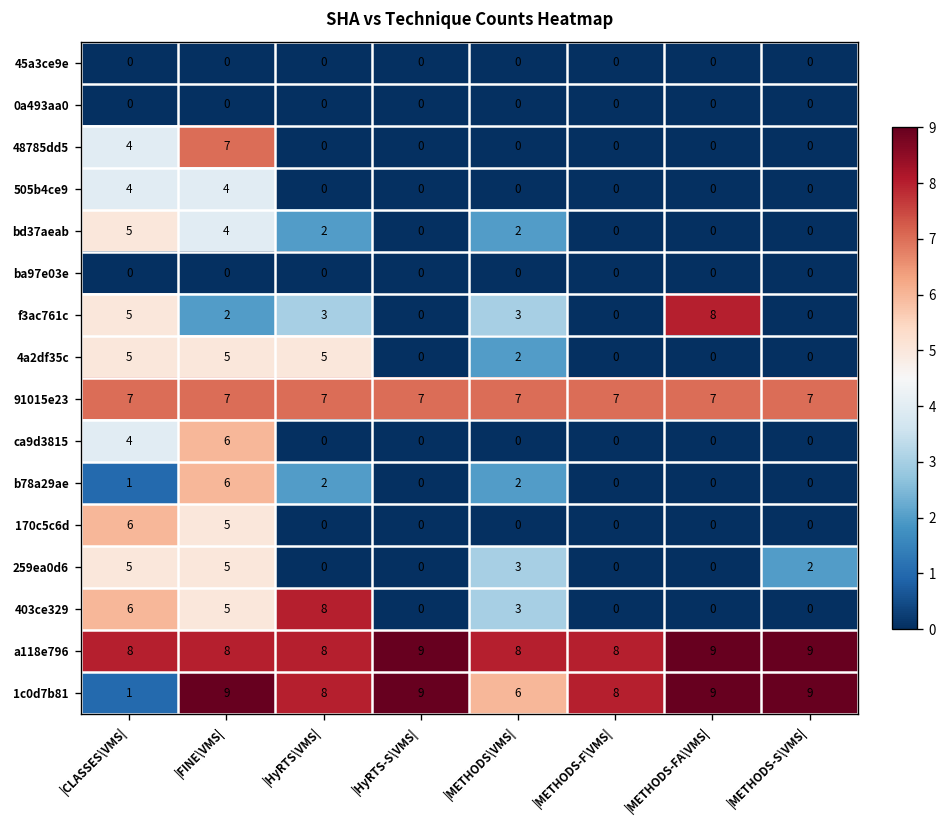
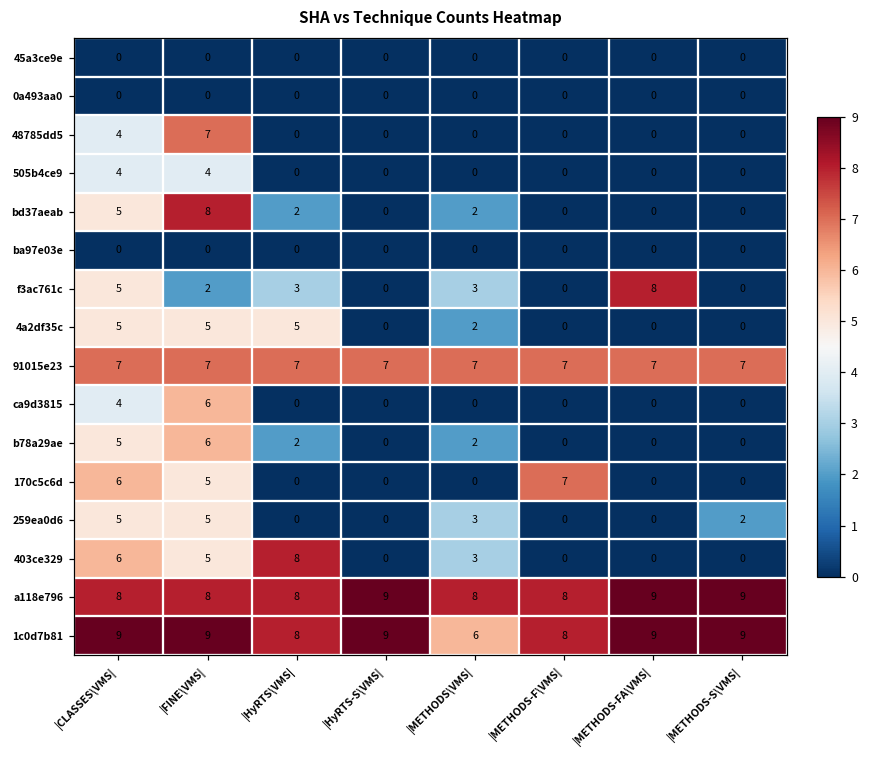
  {
    "45a3ce9e": {
      "|CLASSES\\VMS|": 0,
      "|FINE\\VMS|": 0,
      "|HyRTS\\VMS|": 0,
      "|HyRTS-S\\VMS|": 0,
      "|METHODS\\VMS|": 0,
      "|METHODS-F\\VMS|": 0,
      "|METHODS-FA\\VMS|": 0,
      "|METHODS-S\\VMS|": 0
    },
    "0a493aa0": {
      "|CLASSES\\VMS|": 0,
      "|FINE\\VMS|": 0,
      "|HyRTS\\VMS|": 0,
      "|HyRTS-S\\VMS|": 0,
      "|METHODS\\VMS|": 0,
      "|METHODS-F\\VMS|": 0,
      "|METHODS-FA\\VMS|": 0,
      "|METHODS-S\\VMS|": 0
    },
    "48785dd5": {
      "|CLASSES\\VMS|": 4,
      "|FINE\\VMS|": 7,
      "|HyRTS\\VMS|": 0,
      "|HyRTS-S\\VMS|": 0,
      "|METHODS\\VMS|": 0,
      "|METHODS-F\\VMS|": 0,
      "|METHODS-FA\\VMS|": 0,
      "|METHODS-S\\VMS|": 0
    },
    "505b4ce9": {
      "|CLASSES\\VMS|": 4,
      "|FINE\\VMS|": 4,
      "|HyRTS\\VMS|": 0,
      "|HyRTS-S\\VMS|": 0,
      "|METHODS\\VMS|": 0,
      "|METHODS-F\\VMS|": 0,
      "|METHODS-FA\\VMS|": 0,
      "|METHODS-S\\VMS|": 0
    },
    "bd37aeab": {
      "|CLASSES\\VMS|": 5,
-     "|FINE\\VMS|": 4,
+     "|FINE\\VMS|": 8,
      "|HyRTS\\VMS|": 2,
      "|HyRTS-S\\VMS|": 0,
      "|METHODS\\VMS|": 2,
      "|METHODS-F\\VMS|": 0,
      "|METHODS-FA\\VMS|": 0,
      "|METHODS-S\\VMS|": 0
    },
    "ba97e03e": {
      "|CLASSES\\VMS|": 0,
      "|FINE\\VMS|": 0,
      "|HyRTS\\VMS|": 0,
      "|HyRTS-S\\VMS|": 0,
      "|METHODS\\VMS|": 0,
      "|METHODS-F\\VMS|": 0,
      "|METHODS-FA\\VMS|": 0,
      "|METHODS-S\\VMS|": 0
    },
    "f3ac761c": {
      "|CLASSES\\VMS|": 5,
      "|FINE\\VMS|": 2,
      "|HyRTS\\VMS|": 3,
      "|HyRTS-S\\VMS|": 0,
      "|METHODS\\VMS|": 3,
      "|METHODS-F\\VMS|": 0,
      "|METHODS-FA\\VMS|": 8,
      "|METHODS-S\\VMS|": 0
    },
    "4a2df35c": {
      "|CLASSES\\VMS|": 5,
      "|FINE\\VMS|": 5,
      "|HyRTS\\VMS|": 5,
      "|HyRTS-S\\VMS|": 0,
      "|METHODS\\VMS|": 2,
      "|METHODS-F\\VMS|": 0,
      "|METHODS-FA\\VMS|": 0,
      "|METHODS-S\\VMS|": 0
    },
    "91015e23": {
      "|CLASSES\\VMS|": 7,
      "|FINE\\VMS|": 7,
      "|HyRTS\\VMS|": 7,
      "|HyRTS-S\\VMS|": 7,
      "|METHODS\\VMS|": 7,
      "|METHODS-F\\VMS|": 7,
      "|METHODS-FA\\VMS|": 7,
      "|METHODS-S\\VMS|": 7
    },
    "ca9d3815": {
      "|CLASSES\\VMS|": 4,
      "|FINE\\VMS|": 6,
      "|HyRTS\\VMS|": 0,
      "|HyRTS-S\\VMS|": 0,
      "|METHODS\\VMS|": 0,
      "|METHODS-F\\VMS|": 0,
      "|METHODS-FA\\VMS|": 0,
      "|METHODS-S\\VMS|": 0
    },
    "b78a29ae": {
-     "|CLASSES\\VMS|": 1,
+     "|CLASSES\\VMS|": 5,
      "|FINE\\VMS|": 6,
      "|HyRTS\\VMS|": 2,
      "|HyRTS-S\\VMS|": 0,
      "|METHODS\\VMS|": 2,
      "|METHODS-F\\VMS|": 0,
      "|METHODS-FA\\VMS|": 0,
      "|METHODS-S\\VMS|": 0
    },
    "170c5c6d": {
      "|CLASSES\\VMS|": 6,
      "|FINE\\VMS|": 5,
      "|HyRTS\\VMS|": 0,
      "|HyRTS-S\\VMS|": 0,
      "|METHODS\\VMS|": 0,
-     "|METHODS-F\\VMS|": 0,
+     "|METHODS-F\\VMS|": 7,
      "|METHODS-FA\\VMS|": 0,
      "|METHODS-S\\VMS|": 0
    },
    "259ea0d6": {
      "|CLASSES\\VMS|": 5,
      "|FINE\\VMS|": 5,
      "|HyRTS\\VMS|": 0,
      "|HyRTS-S\\VMS|": 0,
      "|METHODS\\VMS|": 3,
      "|METHODS-F\\VMS|": 0,
      "|METHODS-FA\\VMS|": 0,
      "|METHODS-S\\VMS|": 2
    },
    "403ce329": {
      "|CLASSES\\VMS|": 6,
      "|FINE\\VMS|": 5,
      "|HyRTS\\VMS|": 8,
      "|HyRTS-S\\VMS|": 0,
      "|METHODS\\VMS|": 3,
      "|METHODS-F\\VMS|": 0,
      "|METHODS-FA\\VMS|": 0,
      "|METHODS-S\\VMS|": 0
    },
    "a118e796": {
      "|CLASSES\\VMS|": 8,
      "|FINE\\VMS|": 8,
      "|HyRTS\\VMS|": 8,
      "|HyRTS-S\\VMS|": 9,
      "|METHODS\\VMS|": 8,
      "|METHODS-F\\VMS|": 8,
      "|METHODS-FA\\VMS|": 9,
      "|METHODS-S\\VMS|": 9
    },
    "1c0d7b81": {
-     "|CLASSES\\VMS|": 1,
+     "|CLASSES\\VMS|": 9,
      "|FINE\\VMS|": 9,
      "|HyRTS\\VMS|": 8,
      "|HyRTS-S\\VMS|": 9,
      "|METHODS\\VMS|": 6,
      "|METHODS-F\\VMS|": 8,
      "|METHODS-FA\\VMS|": 9,
      "|METHODS-S\\VMS|": 9
    }
  }
